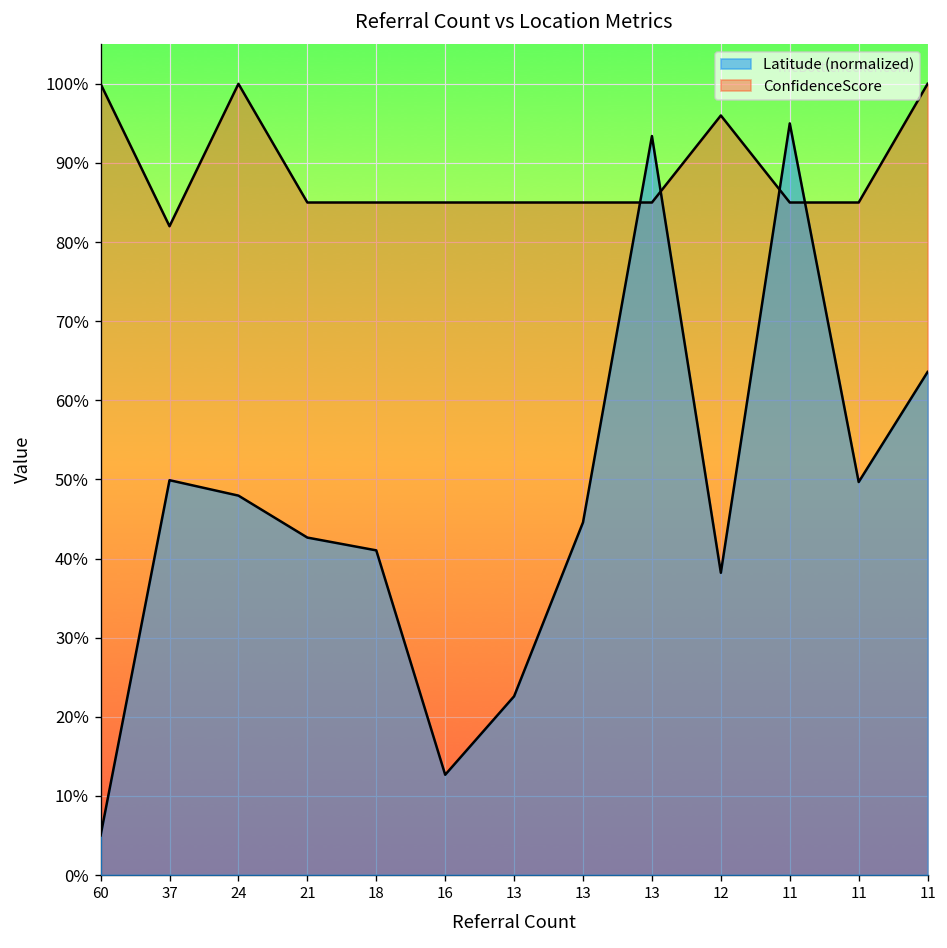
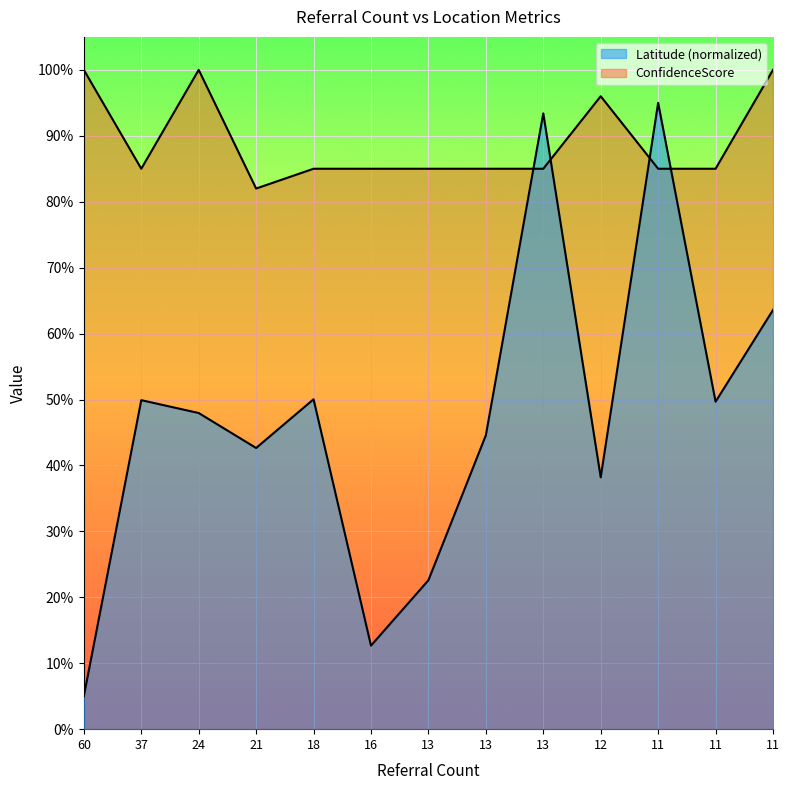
  {
    "Latitude (normalized)": {
      "60": "5%",
      "37": "50%",
      "24": "48%",
      "21": "43%",
-     "18": "41%",
+     "18": "50%",
      "16": "13%",
      "12": "38%"
    },
    "ConfidenceScore": {
      "60": "100%",
-     "37": "82%",
+     "37": "85%",
      "24": "100%",
-     "21": "85%",
+     "21": "82%",
      "18": "85%",
      "16": "85%",
      "12": "96%"
    }
  }
